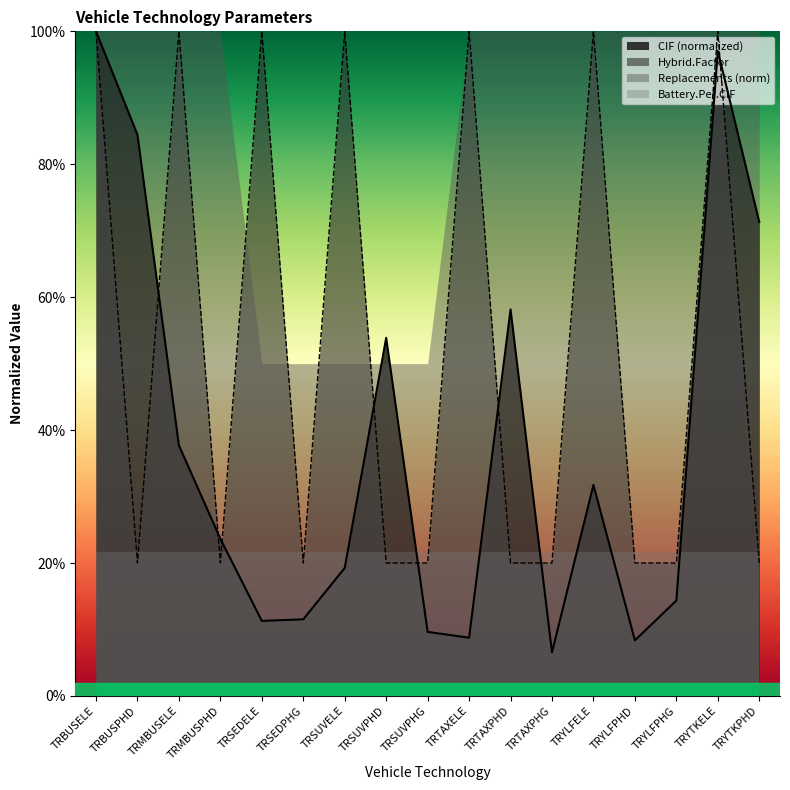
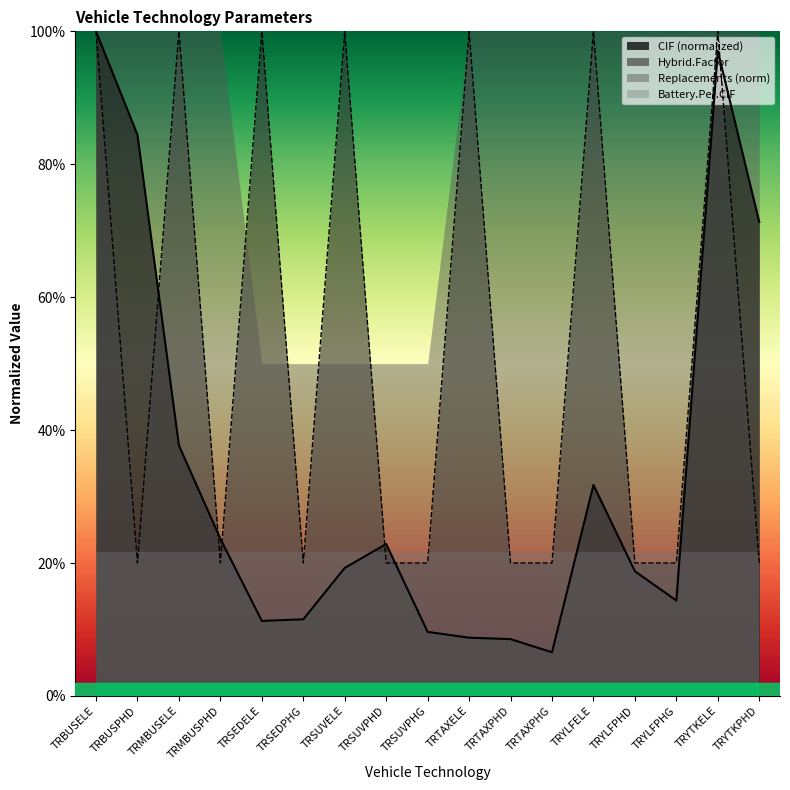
  {
    "CIF (normalized)": {
      "TRBUSPHD": "84%",
      "TRMBUSELE": "38%",
      "TRMBUSPHD": "24%",
      "TRSEDELE": "11%",
      "TRSEDPHG": "12%",
      "TRSUVELE": "19%",
-     "TRSUVPHD": "54%",
+     "TRSUVPHD": "23%",
      "TRSUVPHG": "10%",
      "TRTAXELE": "9%",
-     "TRTAXPHD": "58%",
+     "TRTAXPHD": "9%",
      "TRTAXPHG": "7%",
      "TRYLFELE": "32%",
-     "TRYLFPHD": "8%",
+     "TRYLFPHD": "19%",
      "TRYLFPHG": "14%",
      "TRYTKPHD": "71%"
    }
  }
